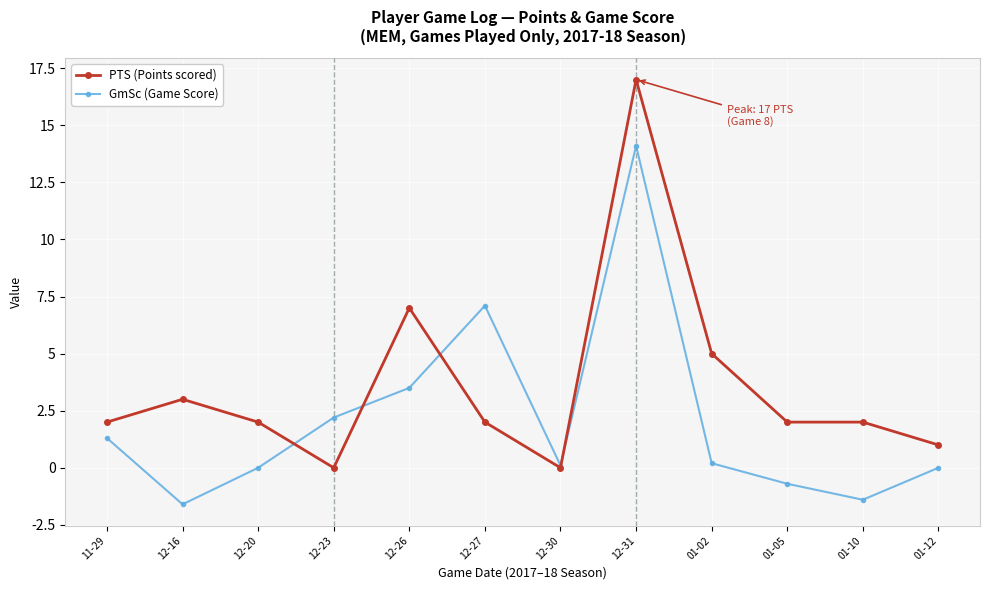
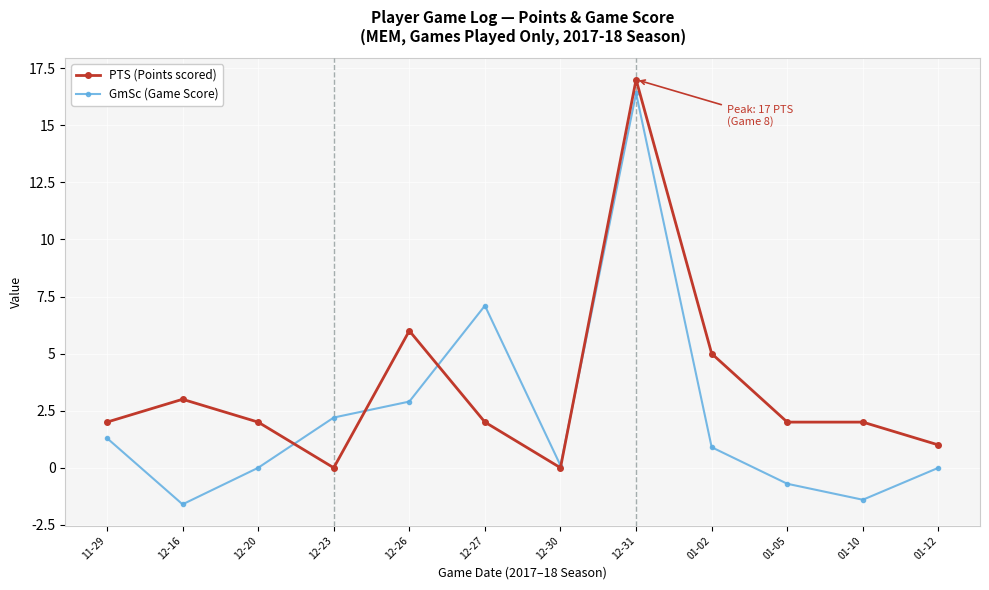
  {
    "PTS (Points scored)": {
      "11-29": 2,
      "12-16": 3,
      "12-20": 2,
      "12-23": 0,
-     "12-26": 7,
+     "12-26": 6,
      "12-27": 2,
      "01-02": 5,
      "01-05": 2,
      "01-10": 2,
      "01-12": 1
    },
    "GmSc (Game Score)": {
      "11-29": 1.3,
      "12-16": -1.6,
      "12-20": 0.0,
      "12-23": 2.2,
-     "12-26": 3.5,
+     "12-26": 2.9,
      "12-27": 7.1,
-     "12-31": 14.1,
-     "01-02": 0.2,
+     "12-31": 16.4,
+     "01-02": 0.9,
      "01-05": -0.7,
      "01-10": -1.4,
      "01-12": 0.0
    }
  }
